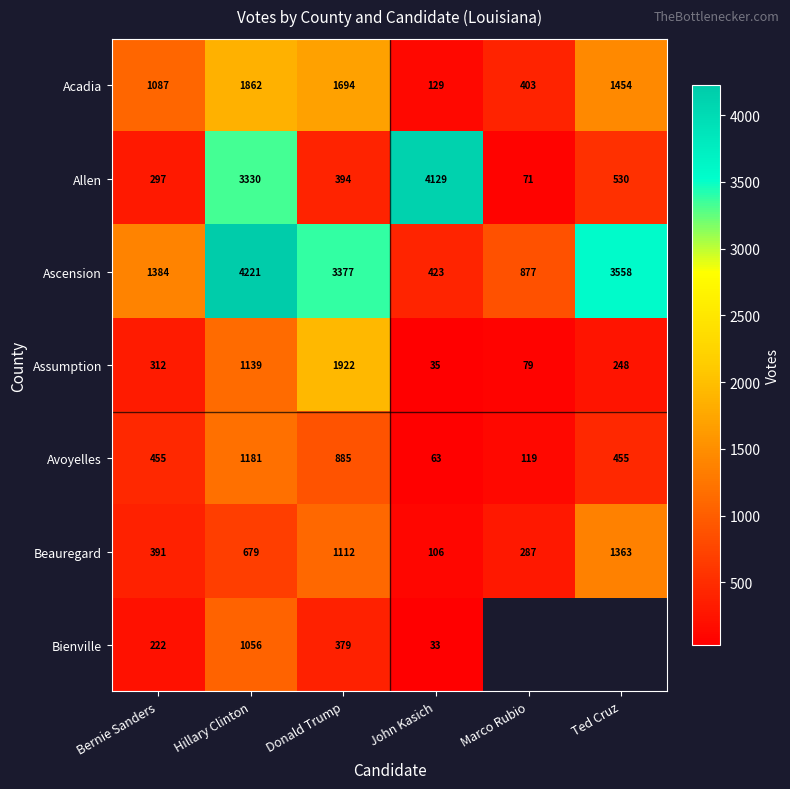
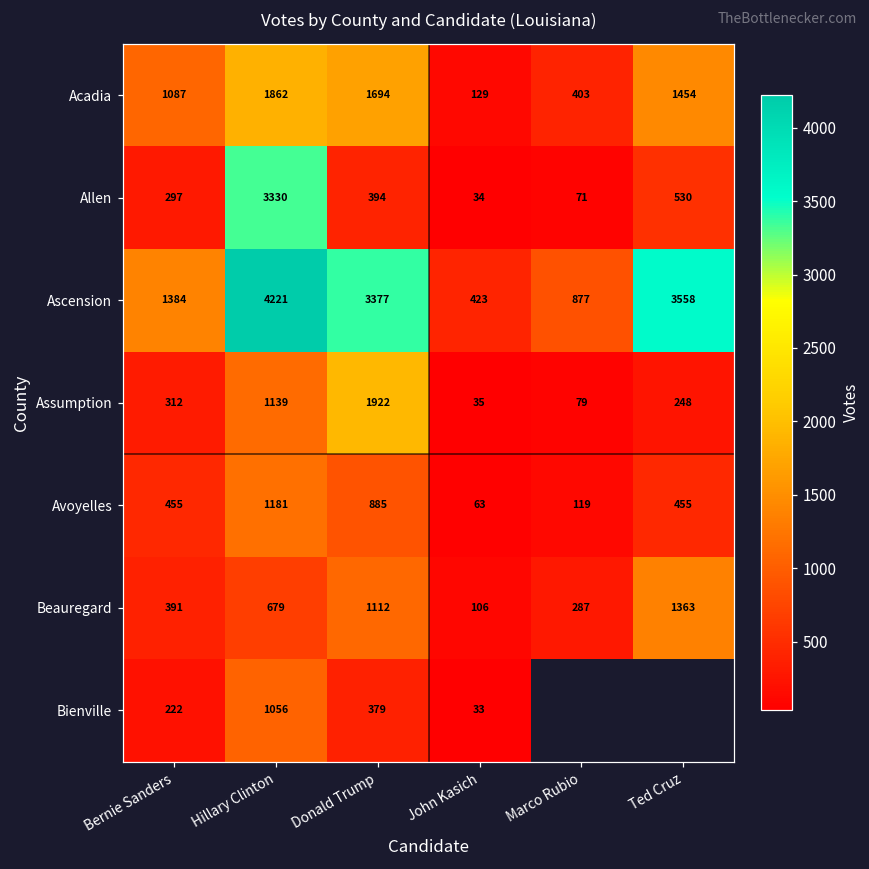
  {
    "Acadia": {
      "Bernie Sanders": 1087,
      "Hillary Clinton": 1862,
      "Donald Trump": 1694,
      "John Kasich": 129,
      "Marco Rubio": 403,
      "Ted Cruz": 1454
    },
    "Allen": {
      "Bernie Sanders": 297,
      "Hillary Clinton": 3330,
      "Donald Trump": 394,
-     "John Kasich": 4129,
+     "John Kasich": 34,
      "Marco Rubio": 71,
      "Ted Cruz": 530
    },
    "Ascension": {
      "Bernie Sanders": 1384,
      "Hillary Clinton": 4221,
      "Donald Trump": 3377,
      "John Kasich": 423,
      "Marco Rubio": 877,
      "Ted Cruz": 3558
    },
    "Assumption": {
      "Bernie Sanders": 312,
      "Hillary Clinton": 1139,
      "Donald Trump": 1922,
      "John Kasich": 35,
      "Marco Rubio": 79,
      "Ted Cruz": 248
    },
    "Avoyelles": {
      "Bernie Sanders": 455,
      "Hillary Clinton": 1181,
      "Donald Trump": 885,
      "John Kasich": 63,
      "Marco Rubio": 119,
      "Ted Cruz": 455
    },
    "Beauregard": {
      "Bernie Sanders": 391,
      "Hillary Clinton": 679,
      "Donald Trump": 1112,
      "John Kasich": 106,
      "Marco Rubio": 287,
      "Ted Cruz": 1363
    },
    "Bienville": {
      "Bernie Sanders": 222,
      "Hillary Clinton": 1056,
      "Donald Trump": 379,
      "John Kasich": 33
    }
  }
